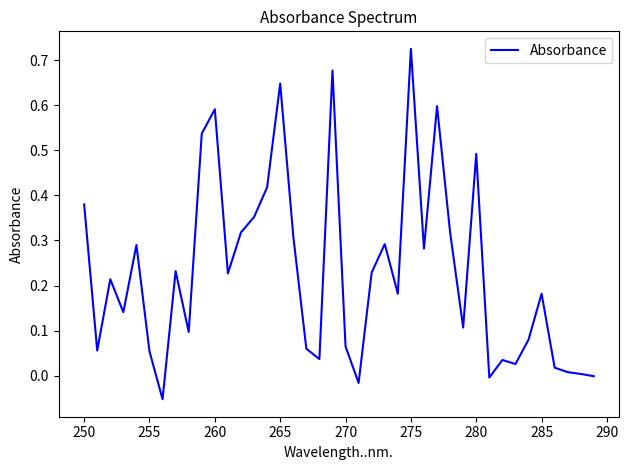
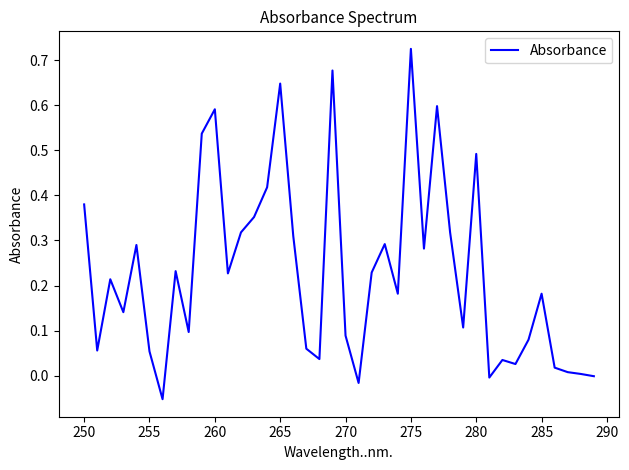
  {
    "250": 0.38,
    "255": 0.05,
    "260": 0.59,
    "265": 0.65,
-   "270": 0.07,
+   "270": 0.09,
    "275": 0.73,
    "280": 0.49,
    "285": 0.18
  }
